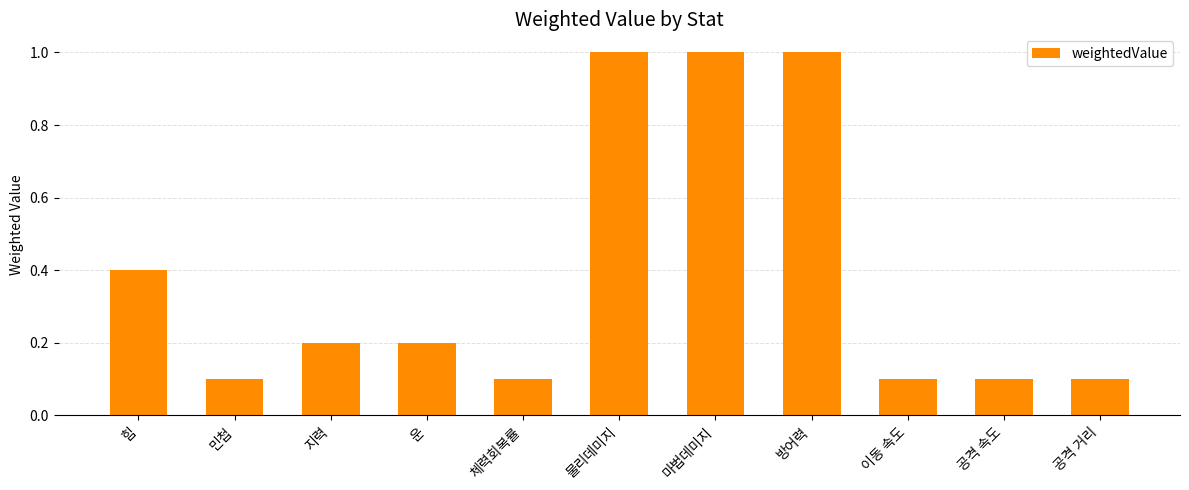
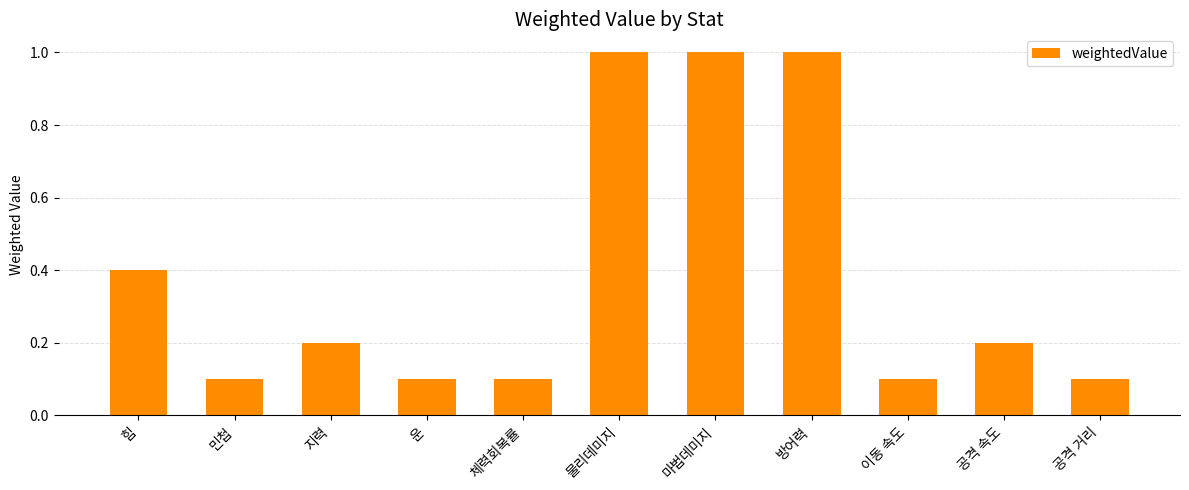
  {
    "힘": 0.4,
    "민첩": 0.1,
    "지력": 0.2,
-   "운": 0.2,
+   "운": 0.1,
    "체력회복률": 0.1,
    "물리데미지": 1.0,
    "마법데미지": 1.0,
    "방어력": 1.0,
    "이동 속도": 0.1,
-   "공격 속도": 0.1,
+   "공격 속도": 0.2,
    "공격 거리": 0.1
  }
